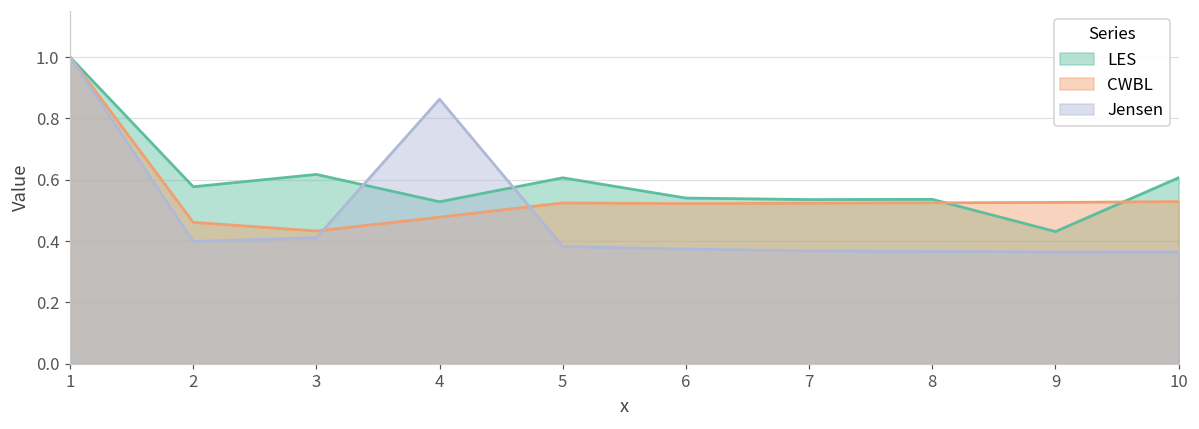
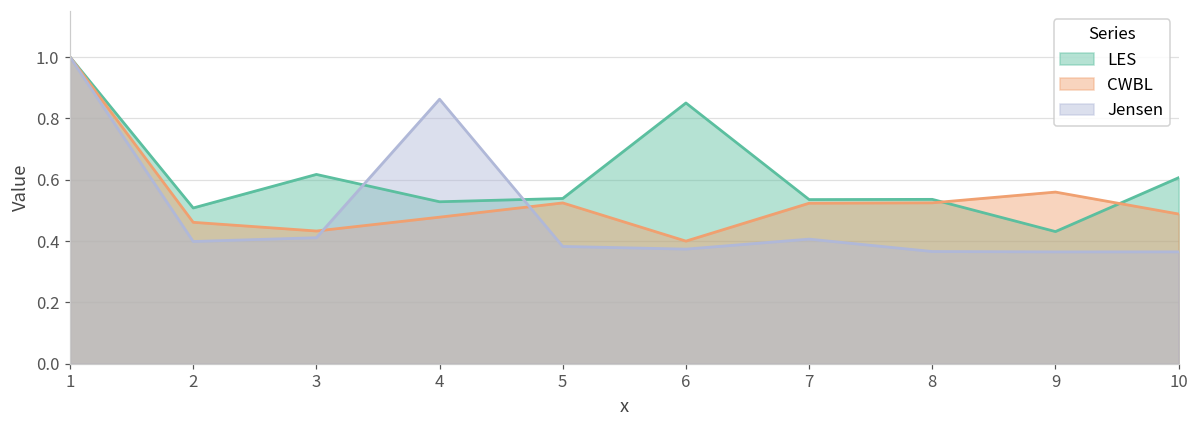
  {
    "LES": {
-     "2": 0.58,
+     "2": 0.51,
      "3": 0.62,
      "4": 0.53,
-     "5": 0.61,
-     "6": 0.54,
+     "5": 0.54,
+     "6": 0.85,
      "7": 0.54,
      "8": 0.54,
      "9": 0.43,
      "10": 0.61
    },
    "CWBL": {
      "2": 0.46,
      "3": 0.43,
      "4": 0.48,
      "5": 0.52,
-     "6": 0.52,
+     "6": 0.40,
      "7": 0.52,
      "8": 0.52,
-     "9": 0.53,
-     "10": 0.53
+     "9": 0.56,
+     "10": 0.49
    },
    "Jensen": {
      "2": 0.40,
      "3": 0.41,
      "4": 0.86,
      "5": 0.38,
      "6": 0.37,
-     "7": 0.37,
+     "7": 0.41,
      "8": 0.37,
      "9": 0.36,
      "10": 0.36
    }
  }
